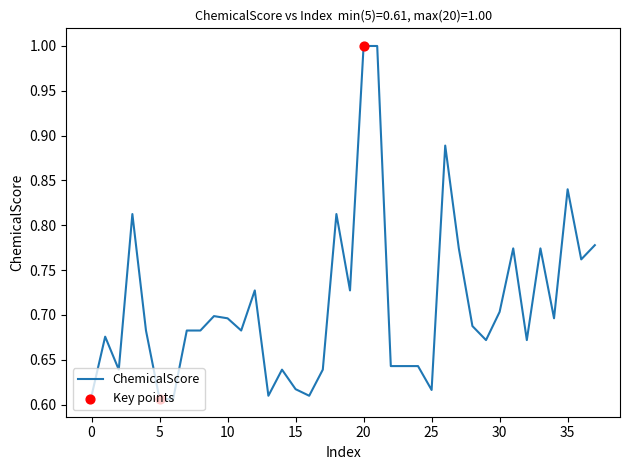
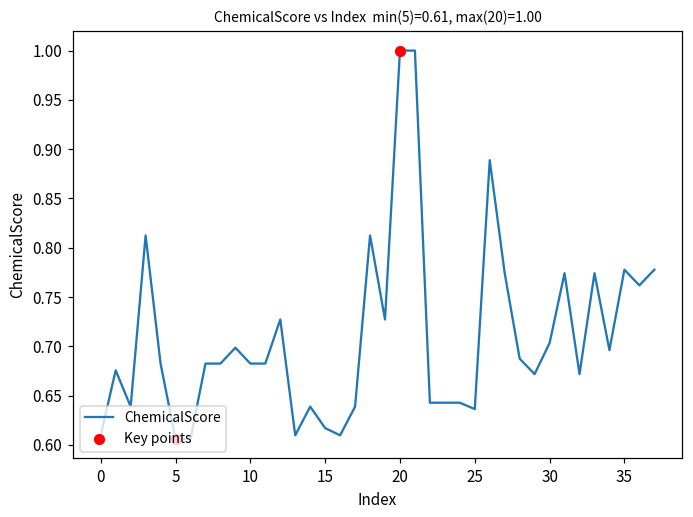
  {
    "ChemicalScore": {
-     "10": 0.70,
+     "10": 0.68,
      "15": 0.62,
-     "25": 0.62,
+     "25": 0.64,
      "30": 0.70,
-     "35": 0.84
+     "35": 0.78
    }
  }
